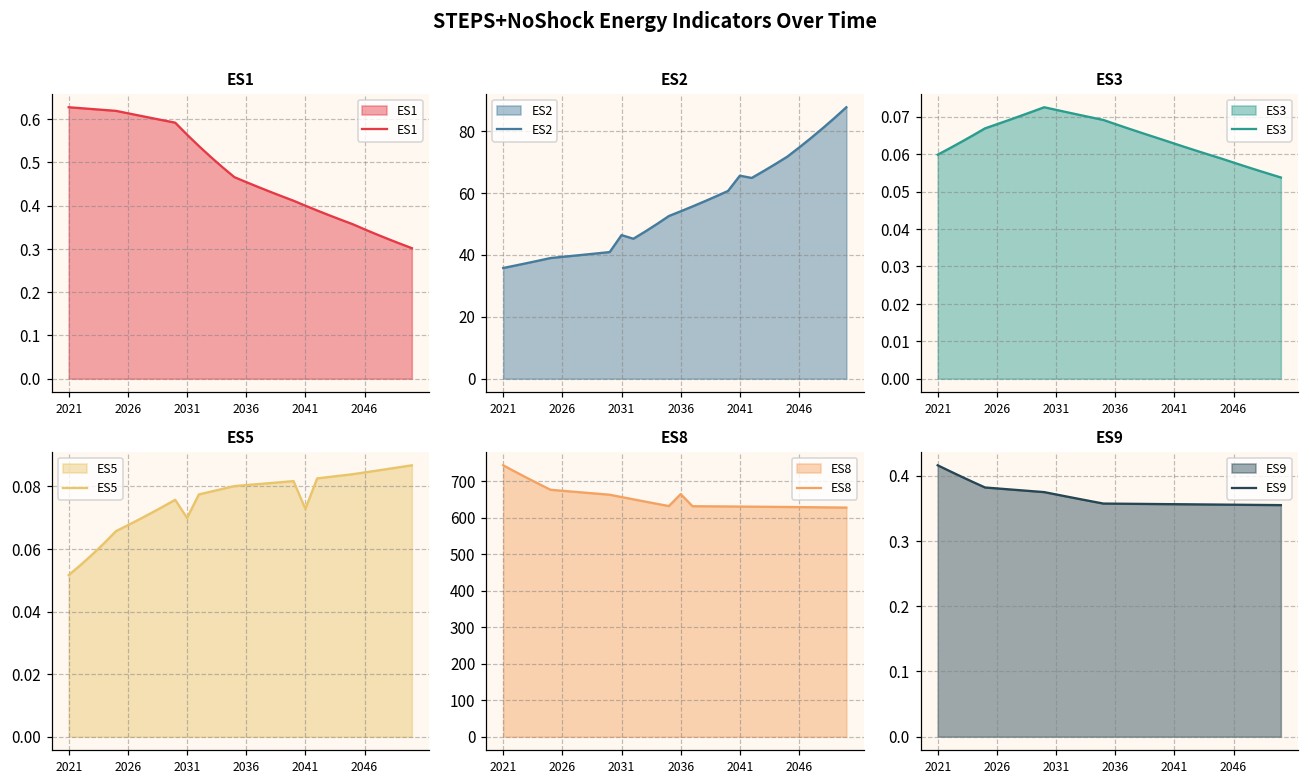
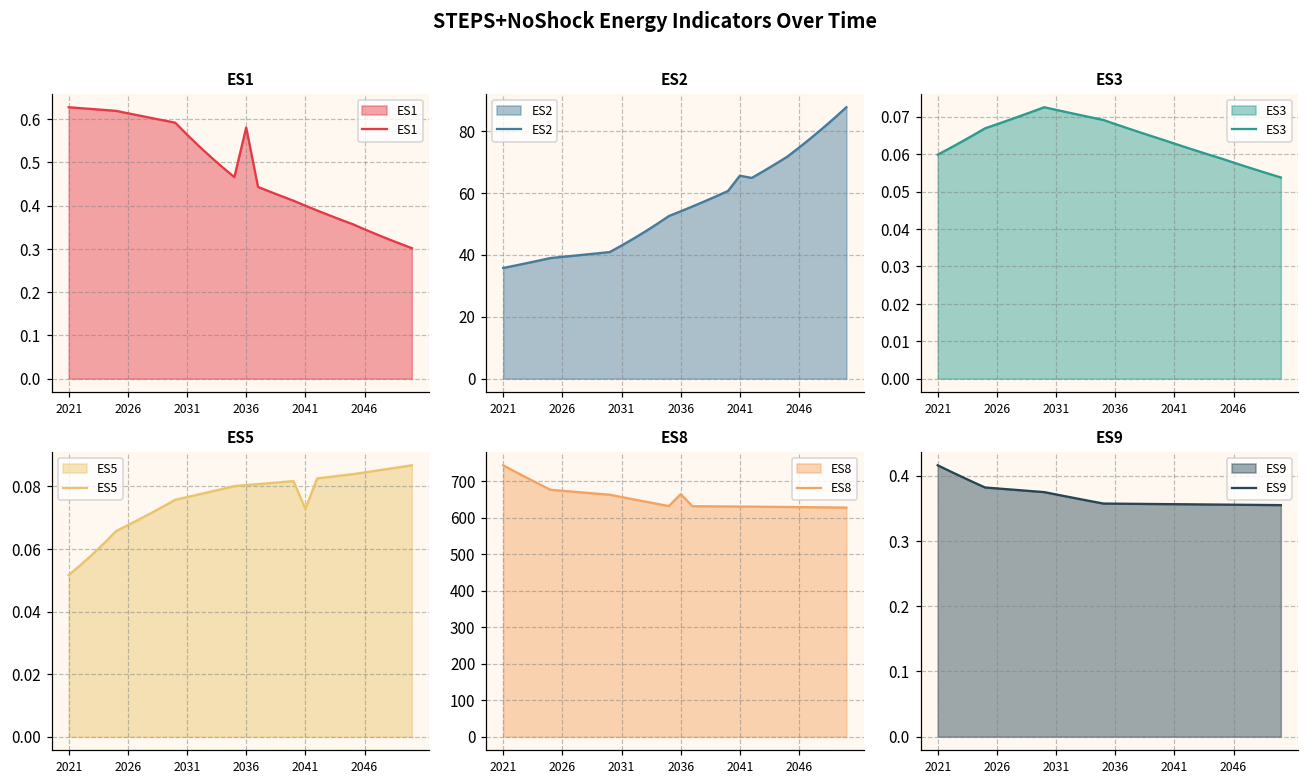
  {
    "ES1": {
      "2021": 0.63,
      "2026": 0.61,
      "2031": 0.56,
-     "2036": 0.45,
+     "2036": 0.58,
      "2041": 0.40,
      "2046": 0.35
    },
    "ES2": {
      "2021": 36,
      "2026": 39,
-     "2031": 46,
+     "2031": 43,
      "2036": 54,
      "2041": 66,
      "2046": 75
    },
    "ES3": {
      "2021": 0.060,
      "2026": 0.068,
      "2031": 0.072,
      "2036": 0.068,
      "2041": 0.063,
      "2046": 0.058
    },
    "ES5": {
      "2021": 0.052,
      "2026": 0.068,
-     "2031": 0.070,
+     "2031": 0.077,
      "2036": 0.080,
      "2041": 0.073,
      "2046": 0.084
    },
    "ES8": {
      "2021": 740,
      "2026": 670,
      "2031": 660,
      "2036": 660,
      "2041": 630,
      "2046": 630
    },
    "ES9": {
      "2021": 0.42,
      "2026": 0.38,
      "2031": 0.37,
      "2036": 0.36,
      "2041": 0.36,
      "2046": 0.36
    }
  }
